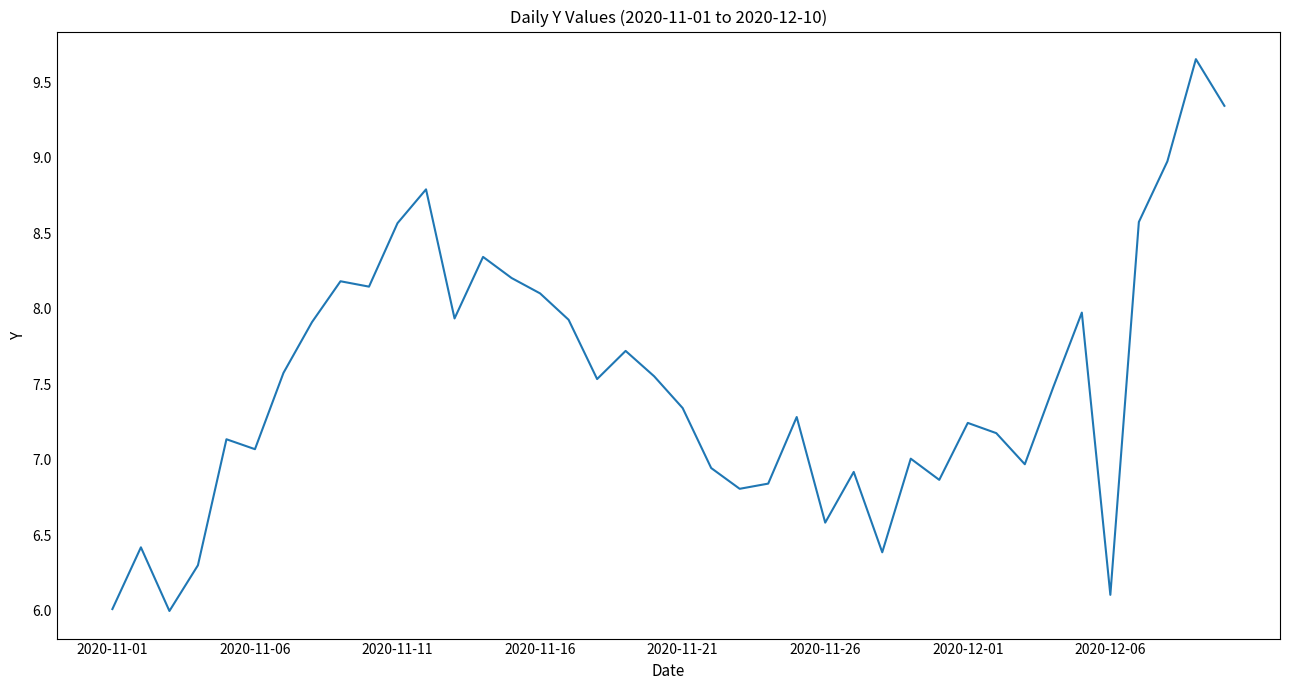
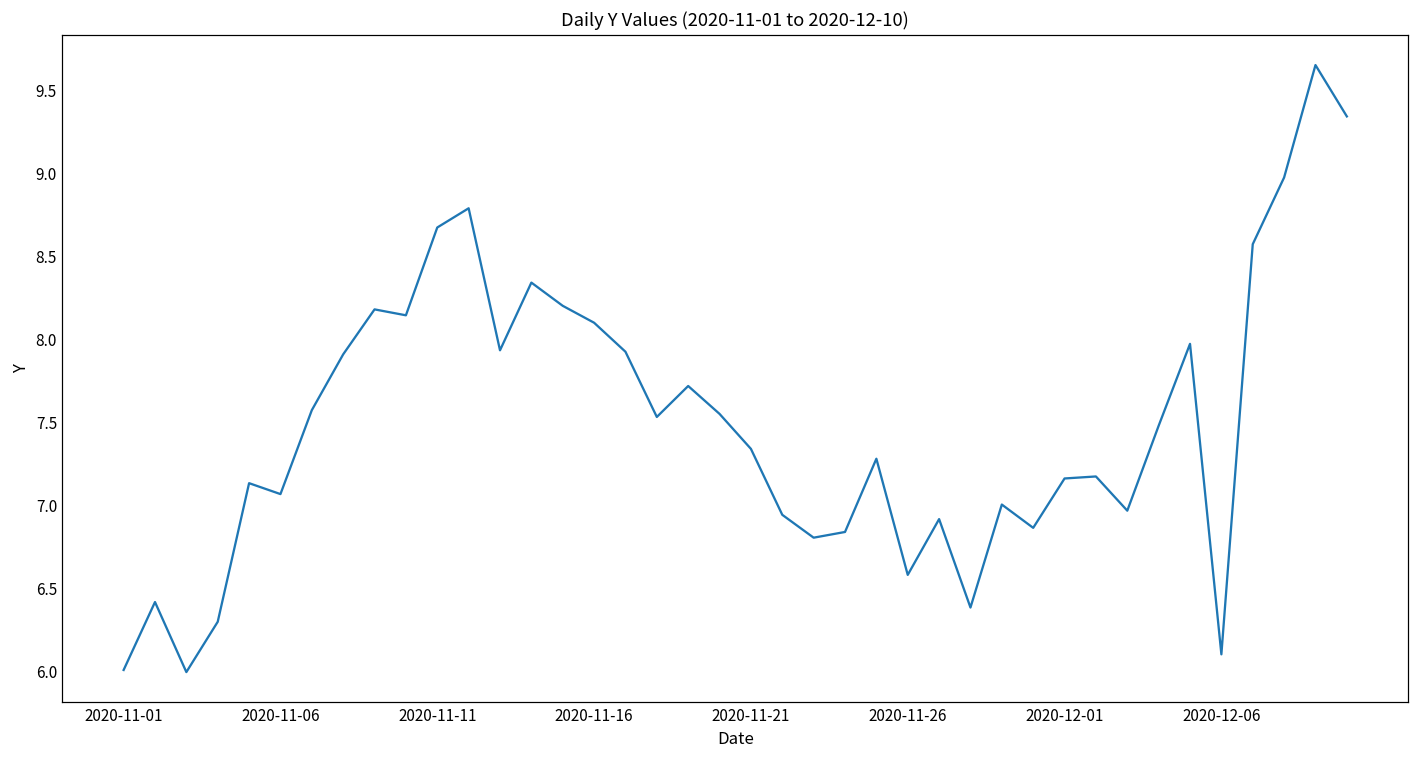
  {
    "2020-11-01": 6.01,
    "2020-11-06": 7.07,
-   "2020-11-11": 8.57,
+   "2020-11-11": 8.67,
    "2020-11-16": 8.10,
    "2020-11-21": 7.34,
    "2020-11-26": 6.58,
-   "2020-12-01": 7.24,
+   "2020-12-01": 7.16,
    "2020-12-06": 6.10
  }
